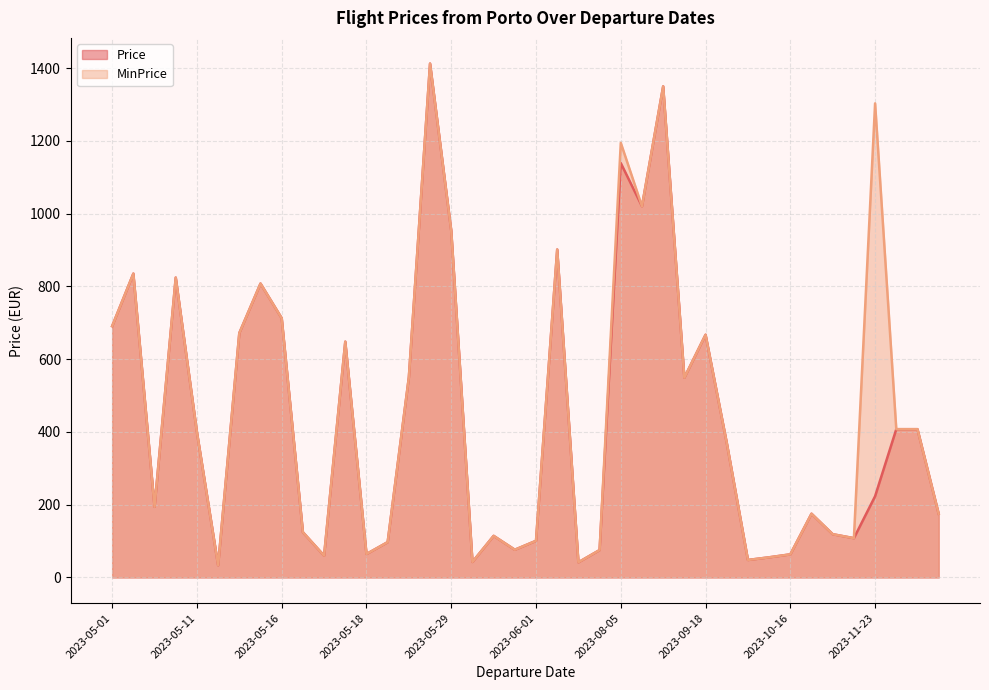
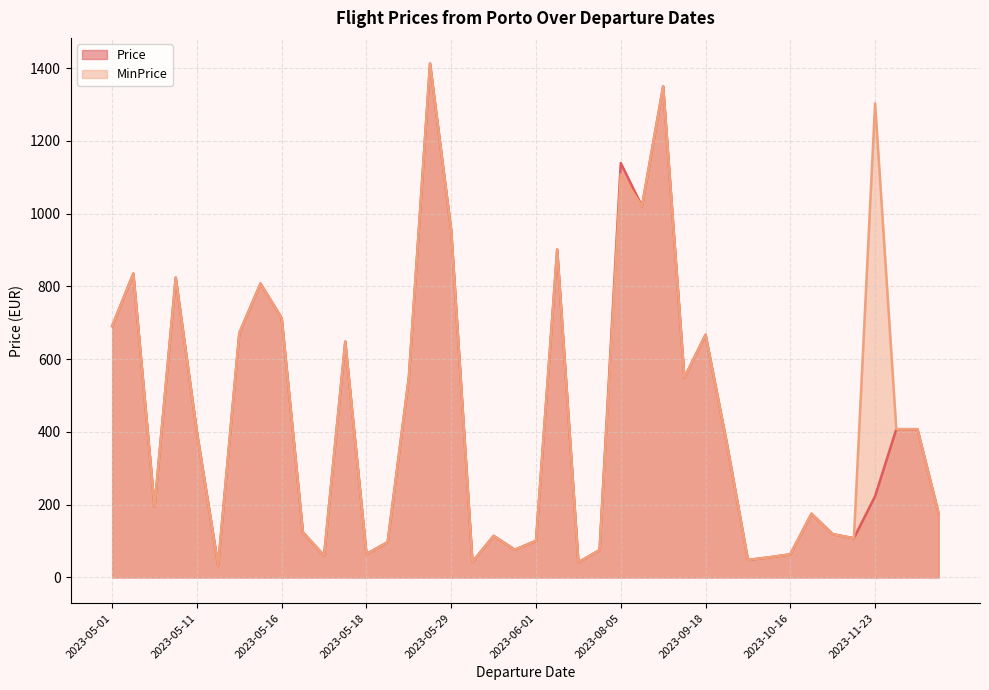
  {
    "Price": {
      "2023-08-05": 1140,
      "2023-11-23": 220
    },
    "MinPrice": {
-     "2023-08-05": 1190,
+     "2023-08-05": 1110,
      "2023-11-23": 1300
    }
  }
